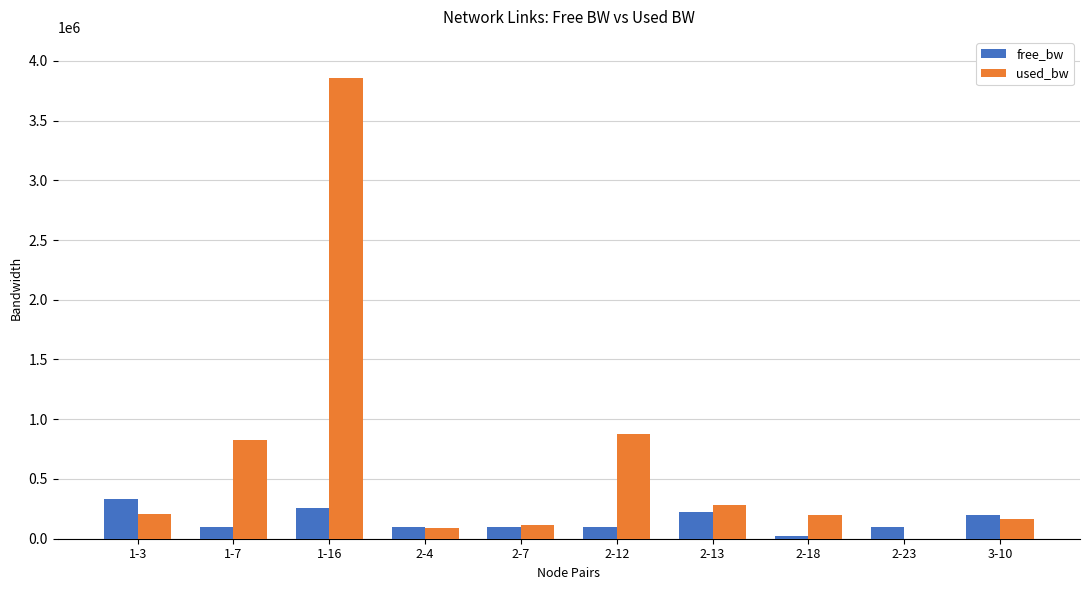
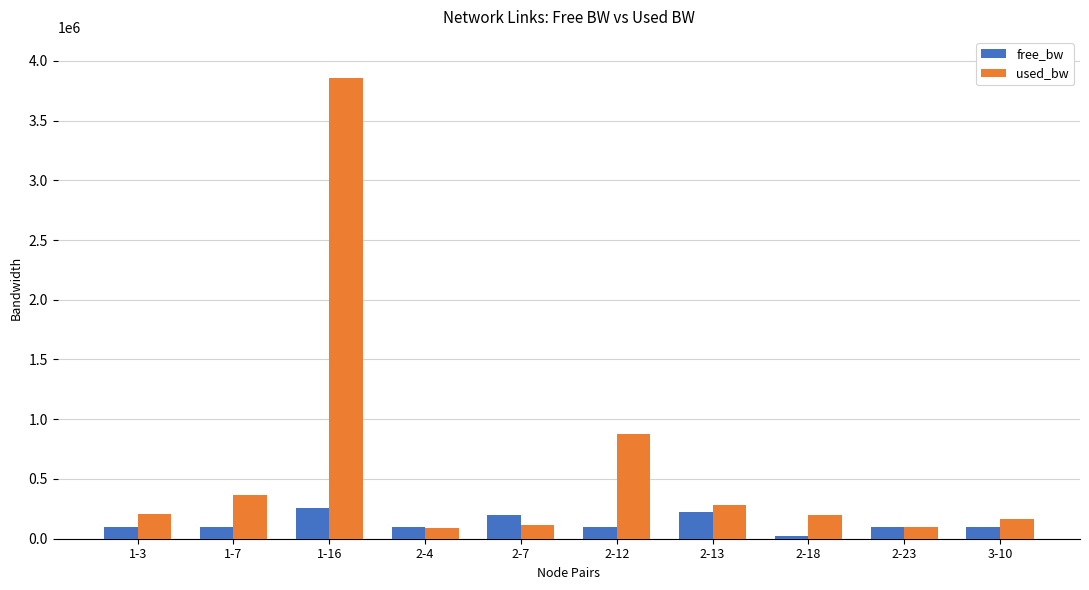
  {
    "free_bw": {
-     "1-3": 340000,
+     "1-3": 100000,
      "1-7": 100000,
      "1-16": 260000,
      "2-4": 100000,
-     "2-7": 100000,
+     "2-7": 200000,
      "2-12": 100000,
      "2-13": 230000,
      "2-18": 20000,
      "2-23": 100000,
-     "3-10": 190000
+     "3-10": 100000
    },
    "used_bw": {
      "1-3": 210000,
-     "1-7": 820000,
+     "1-7": 370000,
      "1-16": 3860000,
      "2-4": 90000,
      "2-7": 120000,
      "2-12": 880000,
      "2-13": 280000,
      "2-18": 200000,
-     "2-23": 0,
+     "2-23": 100000,
      "3-10": 160000
    }
  }
